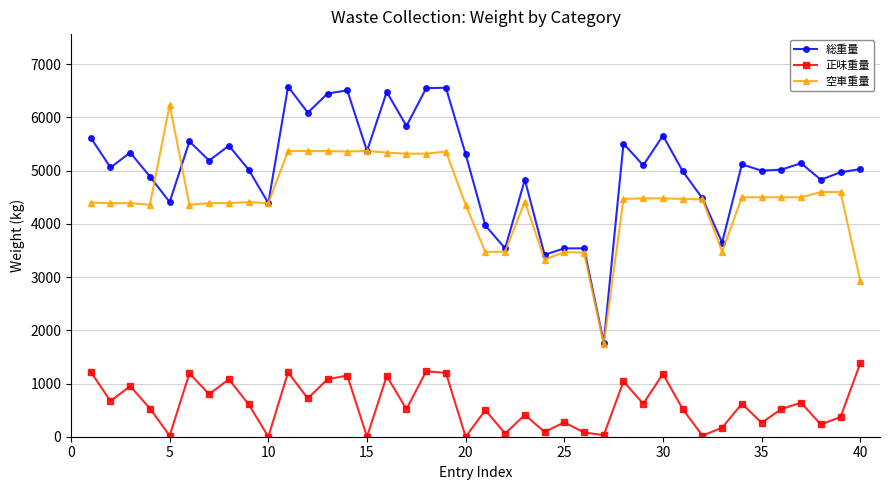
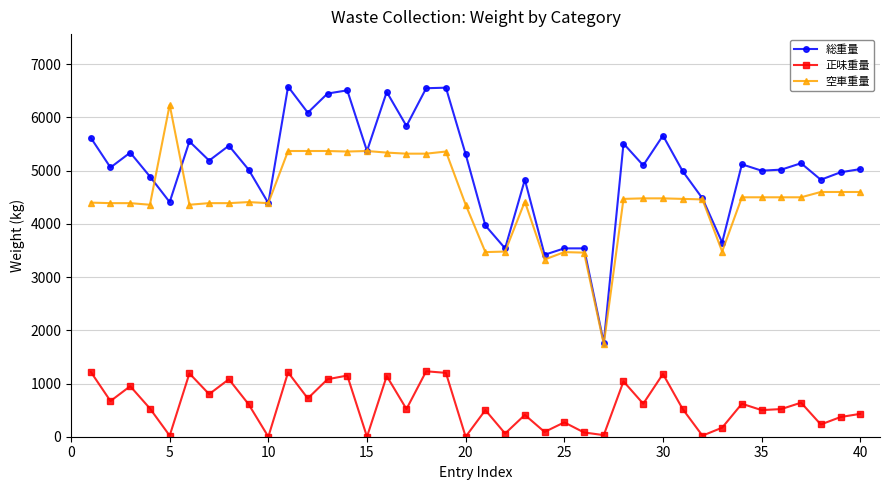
  {
    "総重量": {
      "5": 4400,
      "20": 5300,
      "25": 3500,
      "30": 5700,
      "35": 5000,
      "40": 5000
    },
    "正味重量": {
      "5": 0,
      "10": 0,
      "15": 0,
      "20": 0,
      "25": 300,
      "30": 1200,
-     "35": 300,
-     "40": 1400
+     "35": 500,
+     "40": 400
    },
    "空車重量": {
      "5": 6200,
      "20": 4400,
      "25": 3500,
      "30": 4500,
      "35": 4500,
-     "40": 2900
+     "40": 4600
    }
  }
